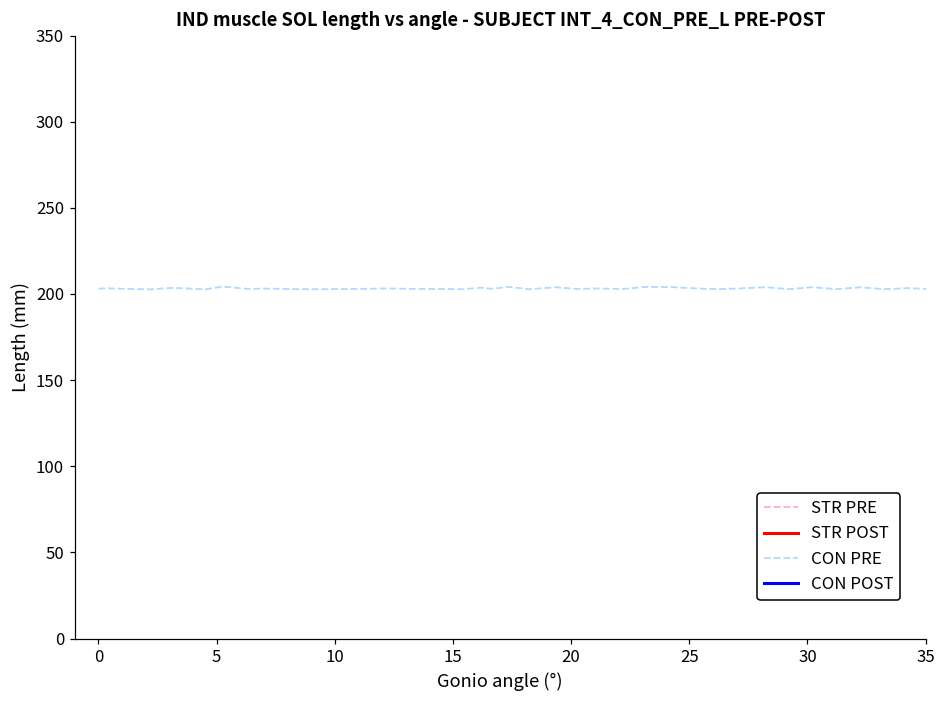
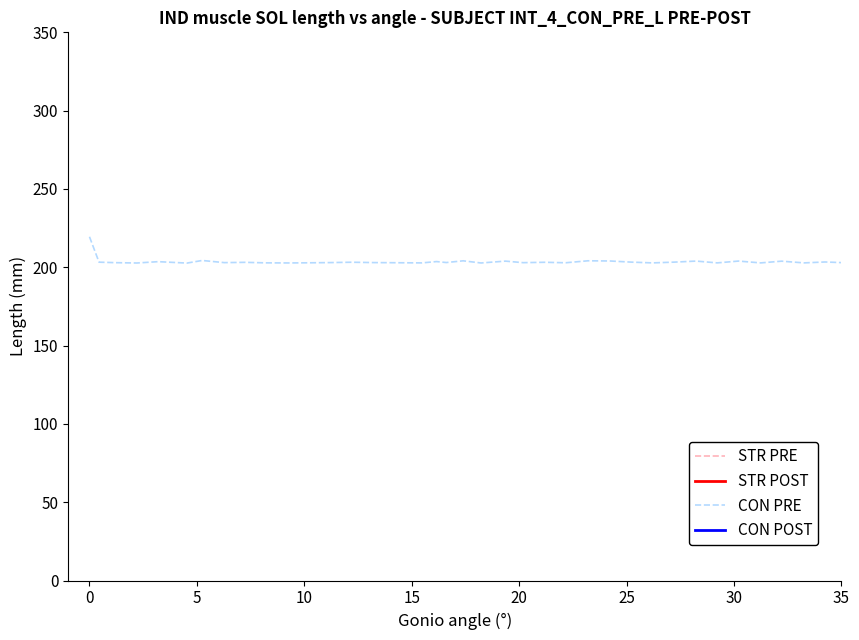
  {
    "CON PRE": {
-     "0": 203
+     "0": 219
    }
  }
